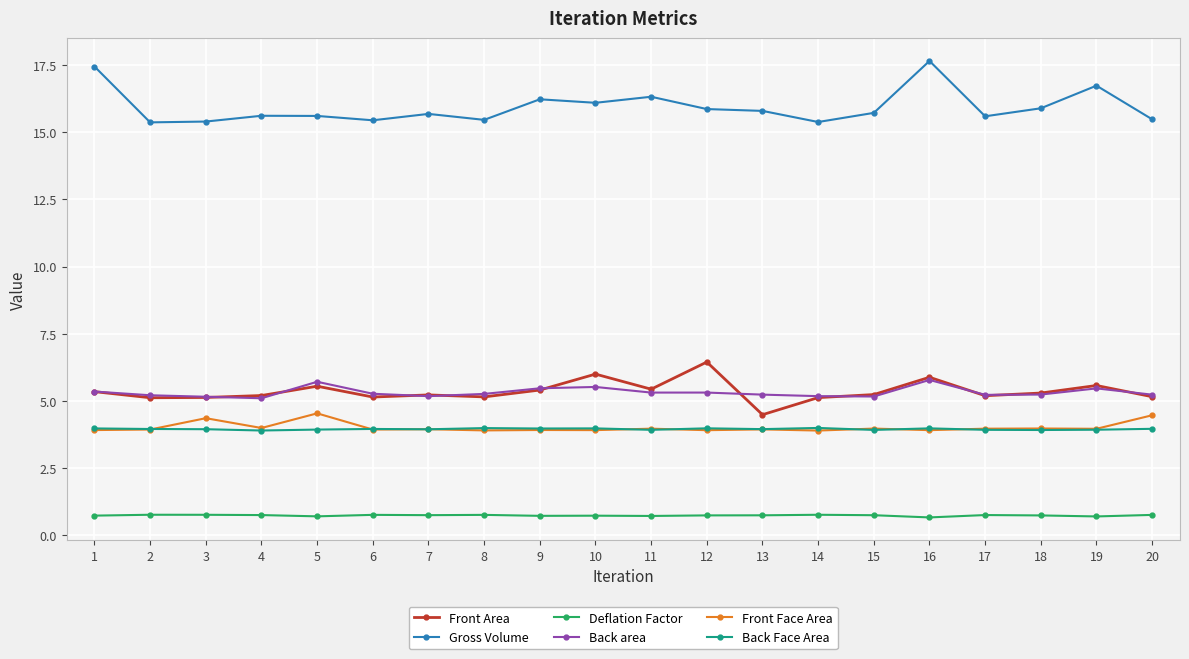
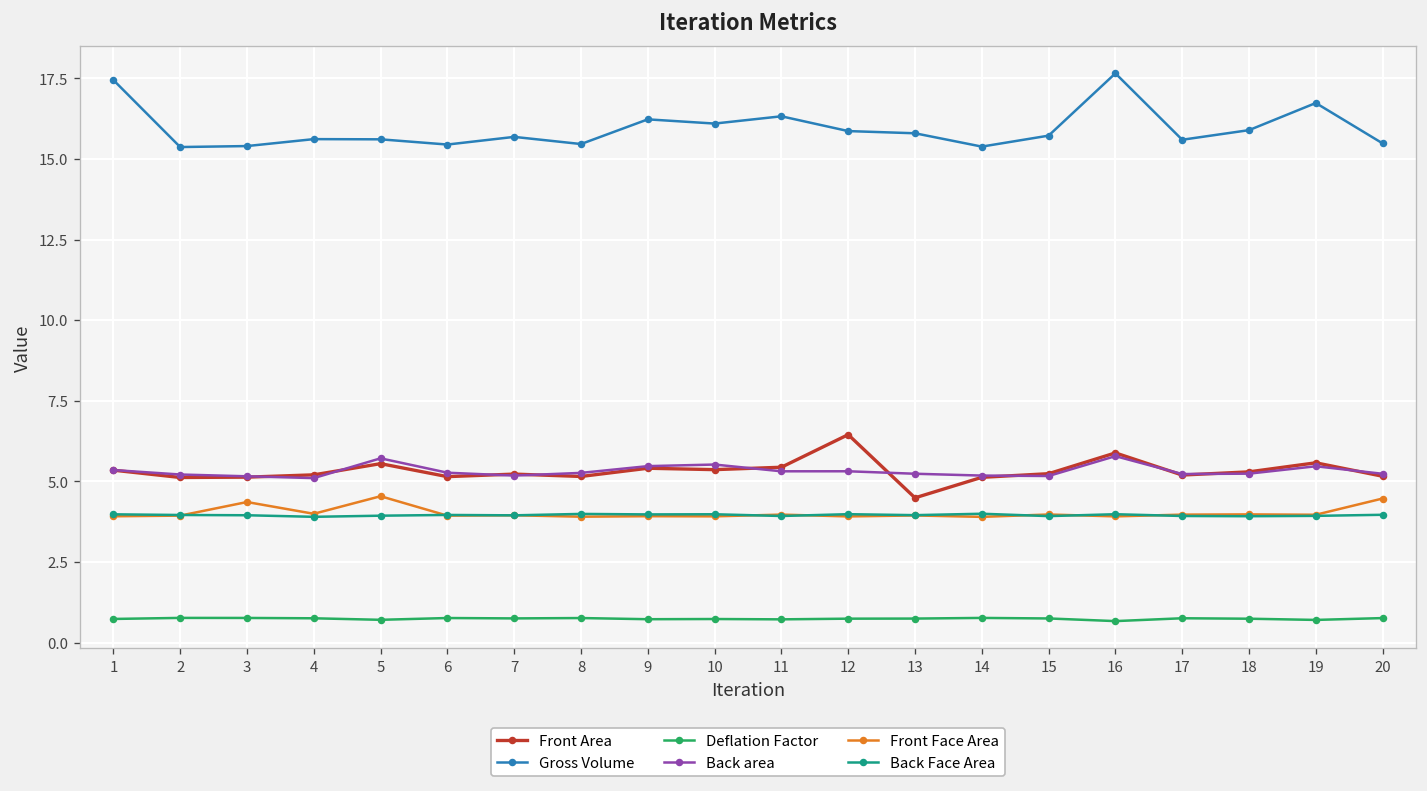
  {
    "Front Area": {
      "4": 5.2,
      "5": 5.6,
      "6": 5.1,
      "8": 5.2,
-     "10": 6.0,
+     "10": 5.4,
      "11": 5.4,
      "12": 6.5,
      "13": 4.5,
      "16": 5.9,
      "19": 5.6
    },
    "Gross Volume": {
      "1": 17.4,
      "2": 15.4,
      "3": 15.4,
      "4": 15.6,
      "5": 15.6,
      "6": 15.4,
      "7": 15.7,
      "8": 15.5,
      "9": 16.2,
      "10": 16.1,
      "11": 16.3,
      "12": 15.9,
      "13": 15.8,
      "14": 15.4,
      "15": 15.7,
      "16": 17.7,
      "17": 15.6,
      "18": 15.9,
      "19": 16.7,
      "20": 15.5
    },
    "Back area": {
      "4": 5.1,
      "5": 5.7,
      "6": 5.3,
      "8": 5.3,
      "10": 5.5,
      "11": 5.3,
      "12": 5.3,
      "13": 5.2,
      "16": 5.8,
      "19": 5.5
    },
    "Front Face Area": {
      "3": 4.4,
      "4": 4.0,
      "5": 4.5,
      "14": 3.9,
      "20": 4.5
    }
  }
